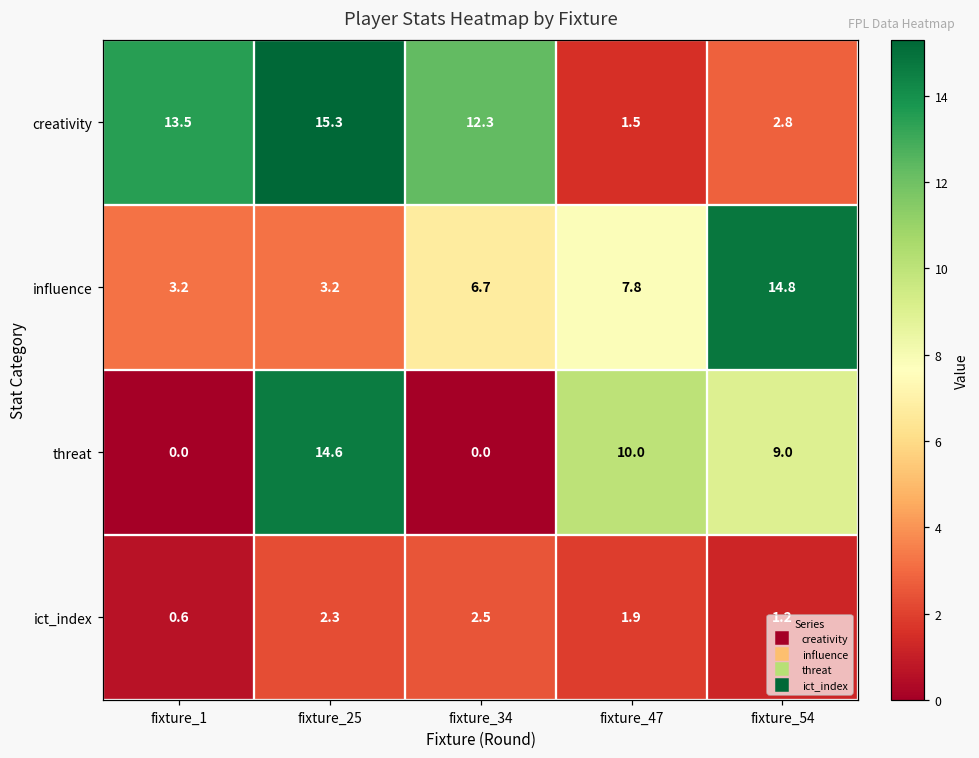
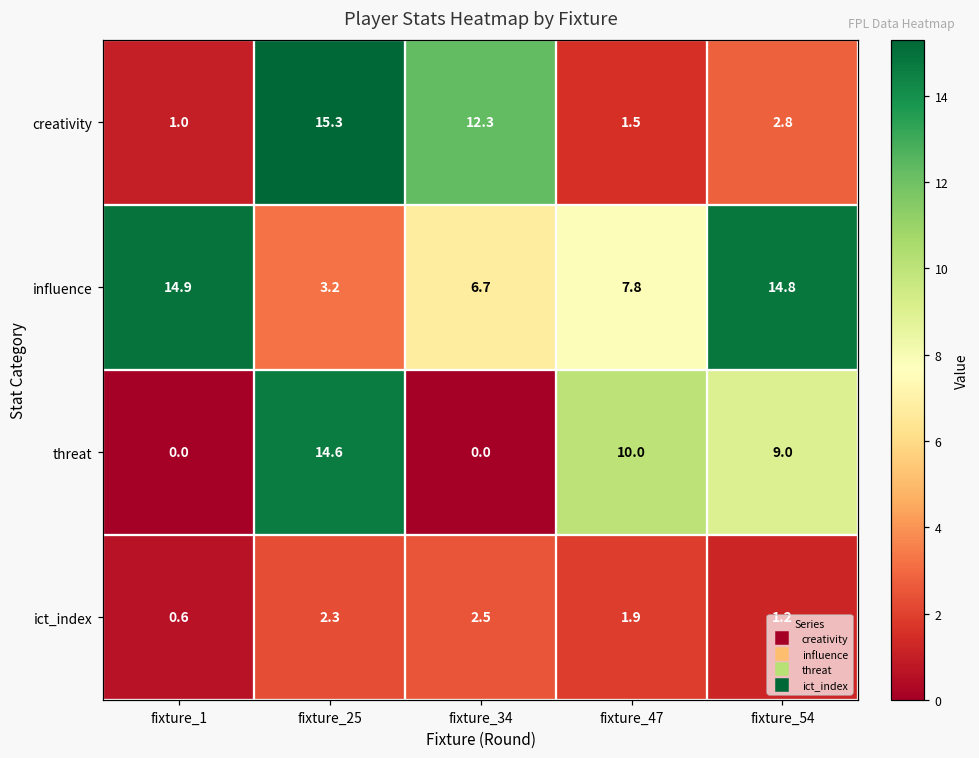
  {
    "creativity": {
-     "fixture_1": 13.5,
+     "fixture_1": 1.0,
      "fixture_25": 15.3,
      "fixture_34": 12.3,
      "fixture_47": 1.5,
      "fixture_54": 2.8
    },
    "influence": {
-     "fixture_1": 3.2,
+     "fixture_1": 14.9,
      "fixture_25": 3.2,
      "fixture_34": 6.7,
      "fixture_47": 7.8,
      "fixture_54": 14.8
    },
    "threat": {
      "fixture_1": 0.0,
      "fixture_25": 14.6,
      "fixture_34": 0.0,
      "fixture_47": 10.0,
      "fixture_54": 9.0
    },
    "ict_index": {
      "fixture_1": 0.6,
      "fixture_25": 2.3,
      "fixture_34": 2.5,
      "fixture_47": 1.9
    }
  }
